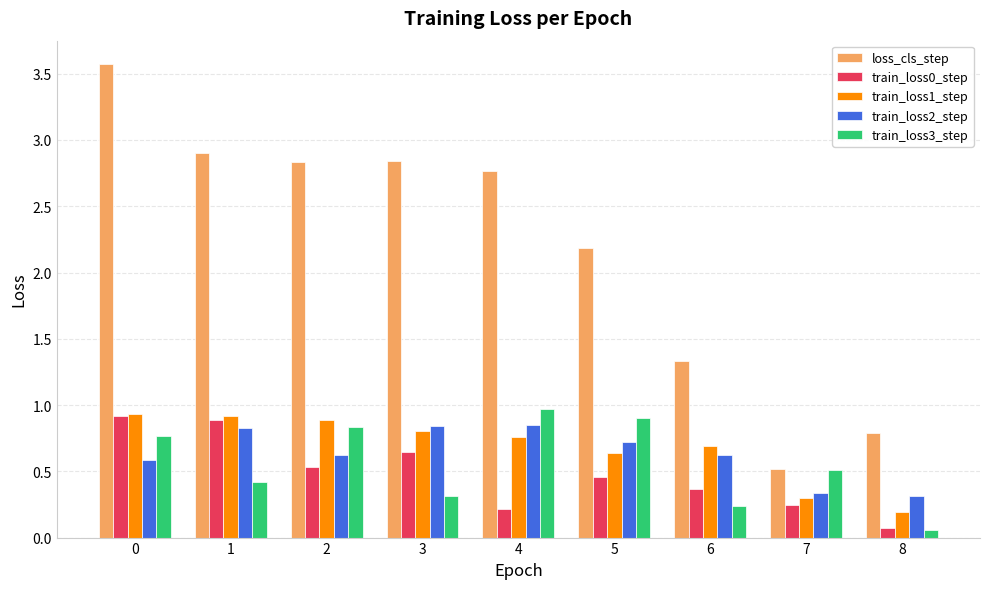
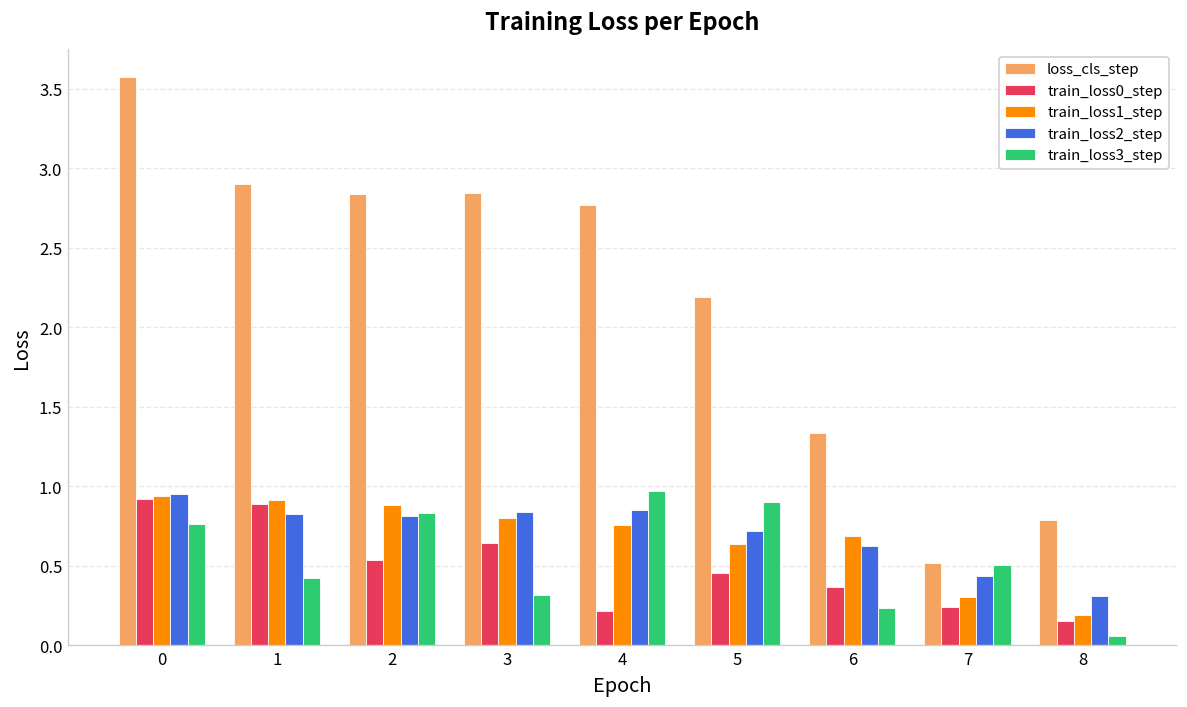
  {
    "loss_cls_step": {
      "0": 3.57,
      "1": 2.90,
      "2": 2.84,
      "3": 2.84,
      "4": 2.77,
      "5": 2.19,
      "6": 1.34,
      "7": 0.52,
      "8": 0.79
    },
    "train_loss0_step": {
      "0": 0.92,
      "1": 0.89,
      "2": 0.54,
      "3": 0.64,
      "4": 0.22,
      "5": 0.46,
      "6": 0.36,
      "7": 0.24,
-     "8": 0.07
+     "8": 0.15
    },
    "train_loss1_step": {
      "0": 0.94,
      "1": 0.92,
      "2": 0.88,
      "3": 0.80,
      "4": 0.76,
      "5": 0.64,
      "6": 0.69,
      "7": 0.30,
      "8": 0.19
    },
    "train_loss2_step": {
-     "0": 0.58,
+     "0": 0.95,
      "1": 0.82,
-     "2": 0.62,
+     "2": 0.82,
      "3": 0.84,
      "4": 0.85,
      "5": 0.72,
      "6": 0.62,
-     "7": 0.33,
+     "7": 0.44,
      "8": 0.31
    },
    "train_loss3_step": {
      "0": 0.77,
      "1": 0.42,
      "2": 0.83,
      "3": 0.32,
      "4": 0.97,
      "5": 0.90,
      "6": 0.24,
      "7": 0.51,
      "8": 0.06
    }
  }
